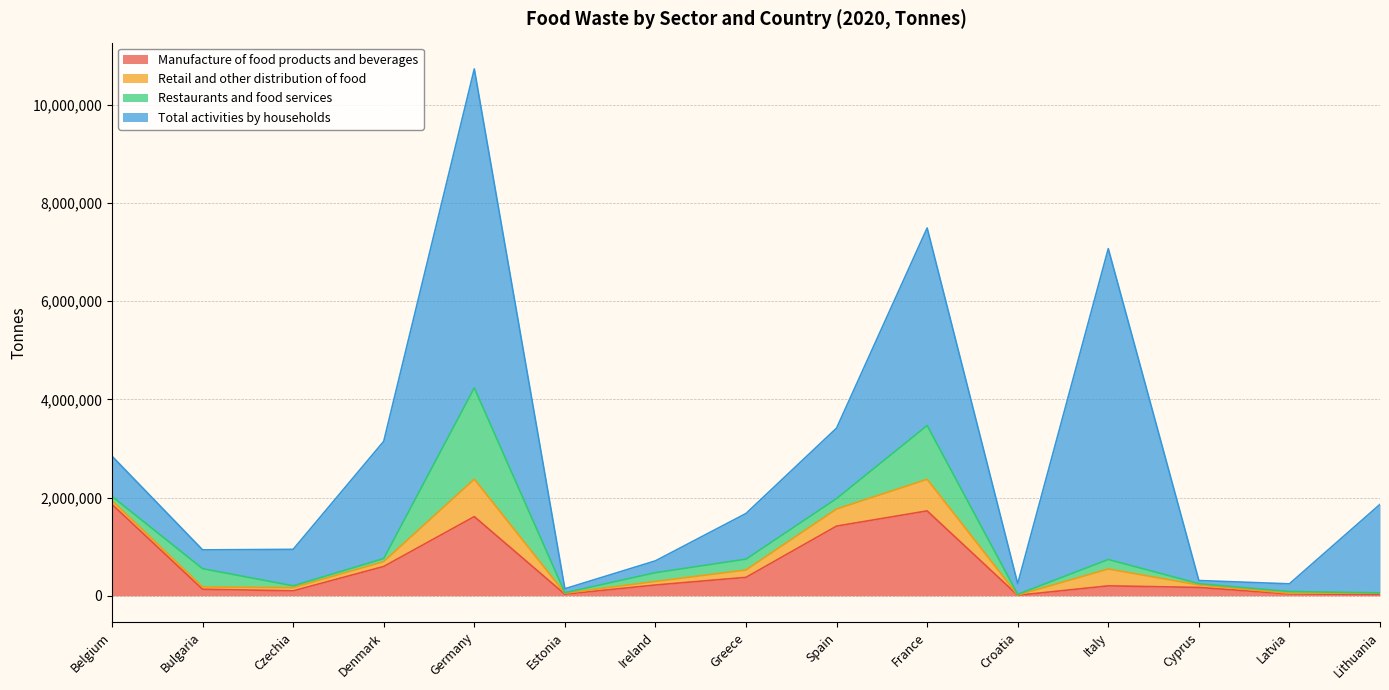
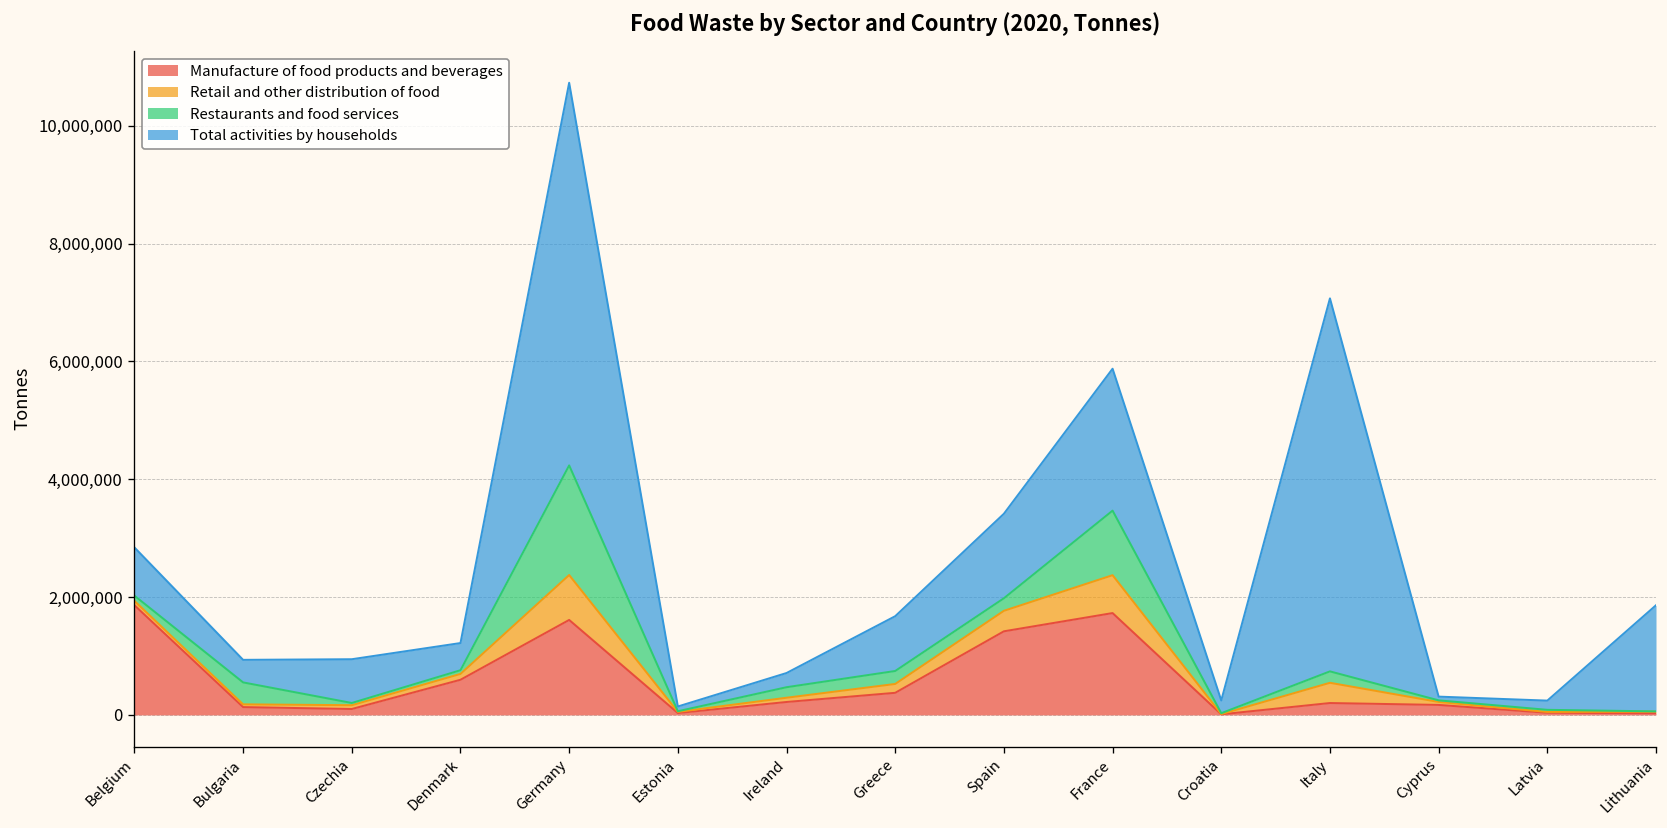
  {
    "Manufacture of food products and beverages": {
      "Belgium": "1,900,000",
      "Czechia": "100,000",
      "Denmark": "600,000",
      "Germany": "1,600,000",
      "Ireland": "200,000",
      "Greece": "400,000",
      "Spain": "1,400,000",
      "France": "1,700,000",
      "Italy": "200,000"
    },
    "Retail and other distribution of food": {
      "Belgium": "100,000",
      "Denmark": "100,000",
      "Germany": "800,000",
      "Ireland": "100,000",
      "Greece": "200,000",
      "Spain": "300,000",
      "France": "600,000",
      "Italy": "300,000"
    },
    "Restaurants and food services": {
      "Belgium": "100,000",
      "Bulgaria": "400,000",
      "Denmark": "100,000",
      "Germany": "1,900,000",
      "Ireland": "200,000",
      "Greece": "200,000",
      "Spain": "200,000",
      "France": "1,100,000",
      "Italy": "200,000"
    },
    "Total activities by households": {
      "Belgium": "800,000",
      "Bulgaria": "400,000",
      "Czechia": "700,000",
-     "Denmark": "2,400,000",
+     "Denmark": "500,000",
      "Germany": "6,500,000",
      "Estonia": "100,000",
      "Ireland": "200,000",
      "Greece": "900,000",
      "Spain": "1,400,000",
-     "France": "4,000,000",
+     "France": "2,400,000",
      "Croatia": "200,000",
      "Italy": "6,300,000",
      "Cyprus": "100,000",
      "Latvia": "200,000",
      "Lithuania": "1,800,000"
    }
  }
